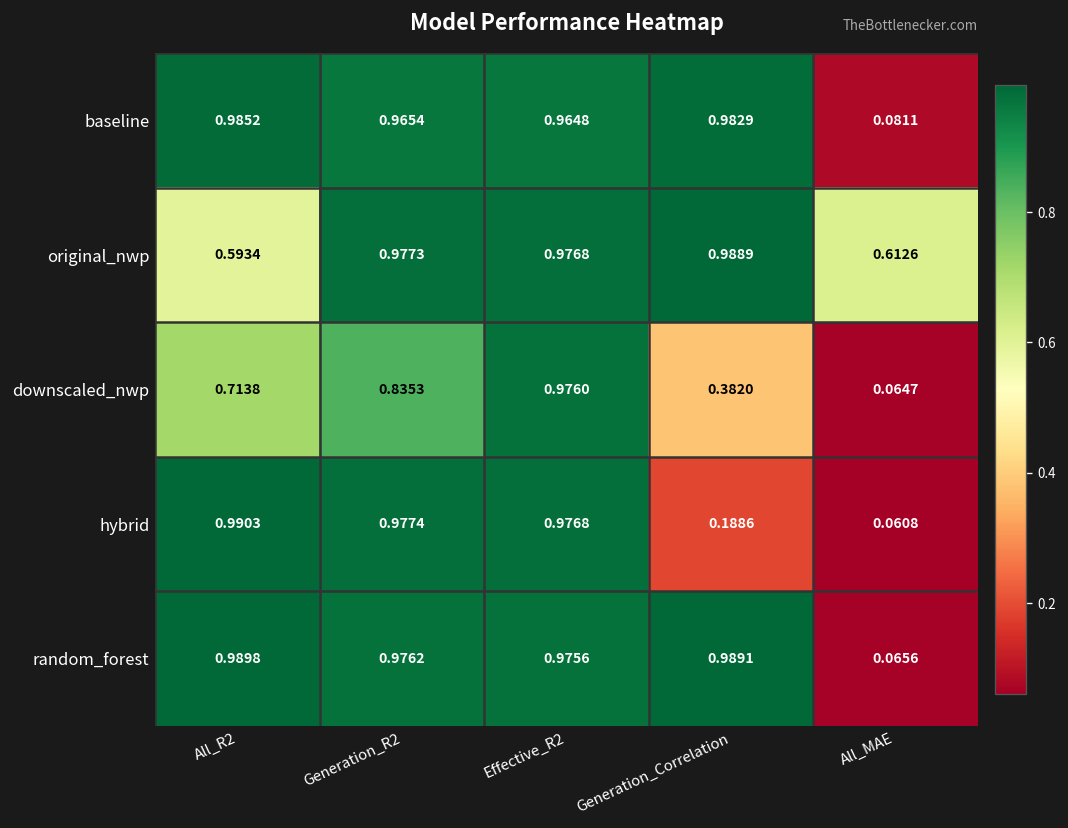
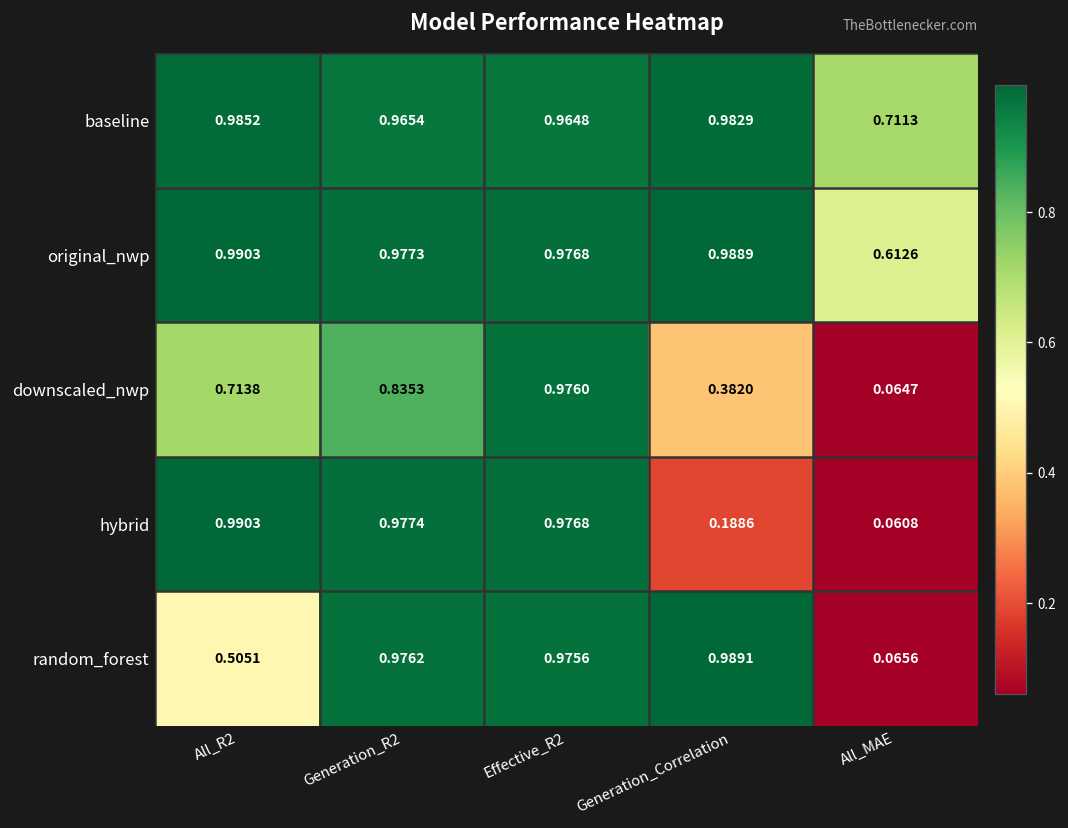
  {
    "baseline": {
      "All_R2": 0.9852,
      "Generation_R2": 0.9654,
      "Effective_R2": 0.9648,
      "Generation_Correlation": 0.9829,
-     "All_MAE": 0.0811
+     "All_MAE": 0.7113
    },
    "original_nwp": {
-     "All_R2": 0.5934,
+     "All_R2": 0.9903,
      "Generation_R2": 0.9773,
      "Effective_R2": 0.9768,
      "Generation_Correlation": 0.9889,
      "All_MAE": 0.6126
    },
    "downscaled_nwp": {
      "All_R2": 0.7138,
      "Generation_R2": 0.8353,
      "Effective_R2": 0.9760,
      "Generation_Correlation": 0.3820,
      "All_MAE": 0.0647
    },
    "hybrid": {
      "All_R2": 0.9903,
      "Generation_R2": 0.9774,
      "Effective_R2": 0.9768,
      "Generation_Correlation": 0.1886,
      "All_MAE": 0.0608
    },
    "random_forest": {
-     "All_R2": 0.9898,
+     "All_R2": 0.5051,
      "Generation_R2": 0.9762,
      "Effective_R2": 0.9756,
      "Generation_Correlation": 0.9891,
      "All_MAE": 0.0656
    }
  }
